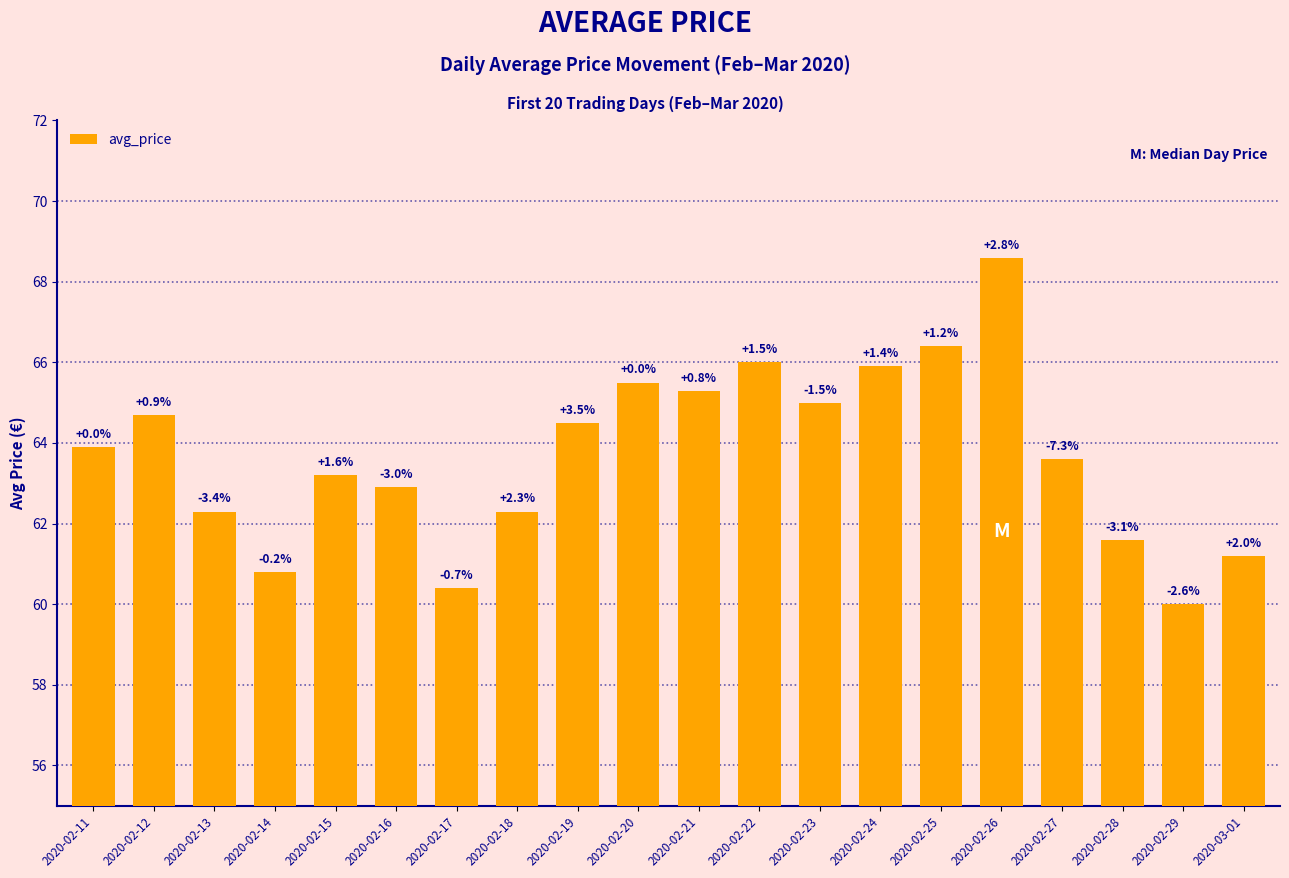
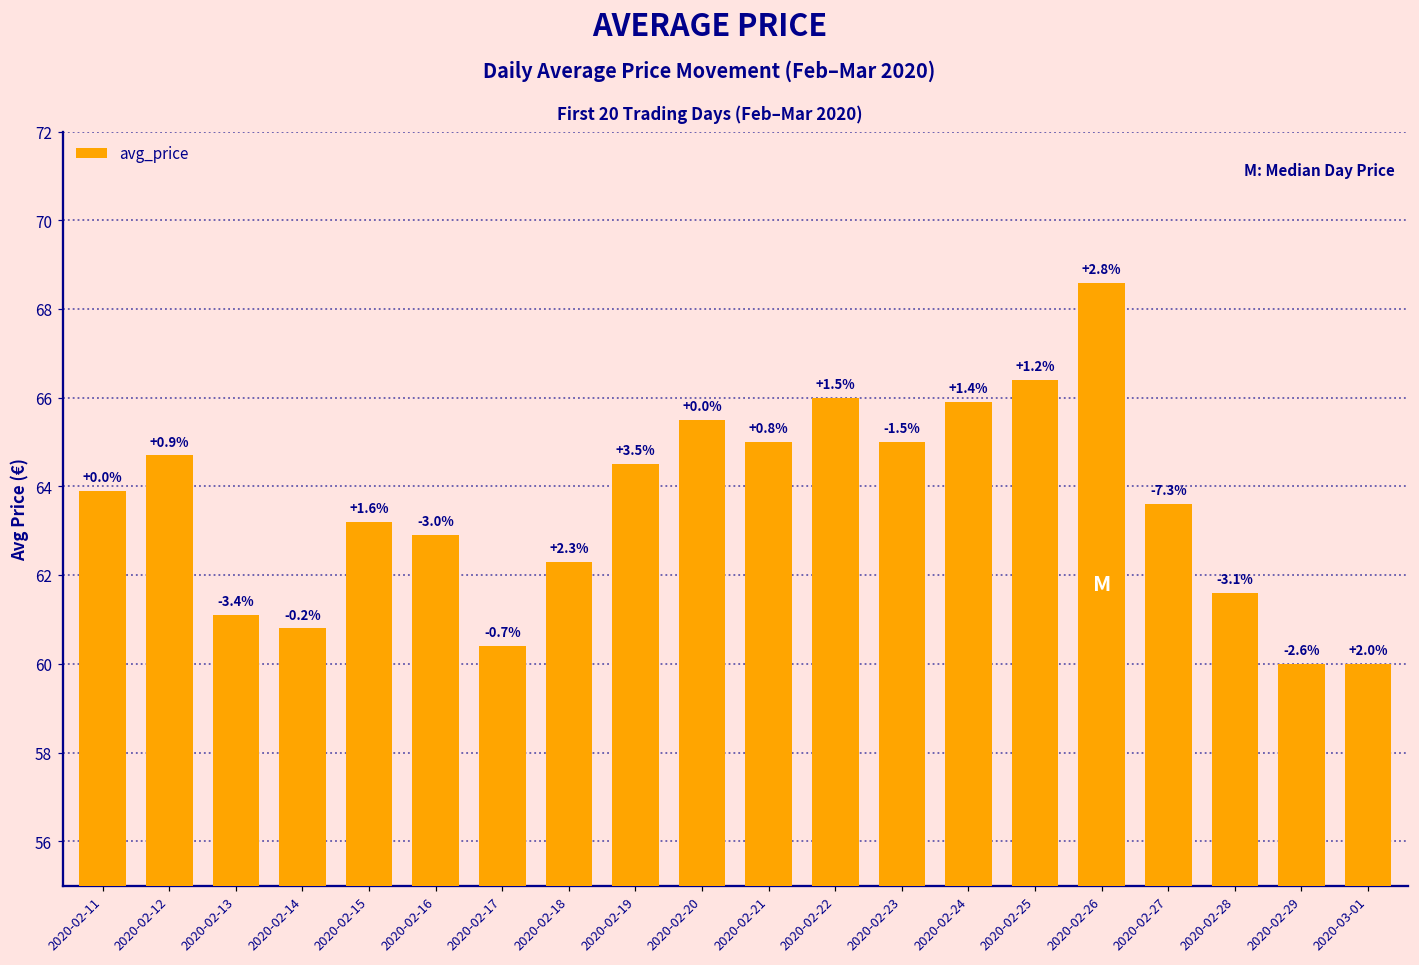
  {
-   "2020-02-13": 62.3,
-   "2020-02-21": 65.3,
-   "2020-03-01": 61.2
+   "2020-02-13": 61.1,
+   "2020-02-21": 65.0,
+   "2020-03-01": 60.0
  }
